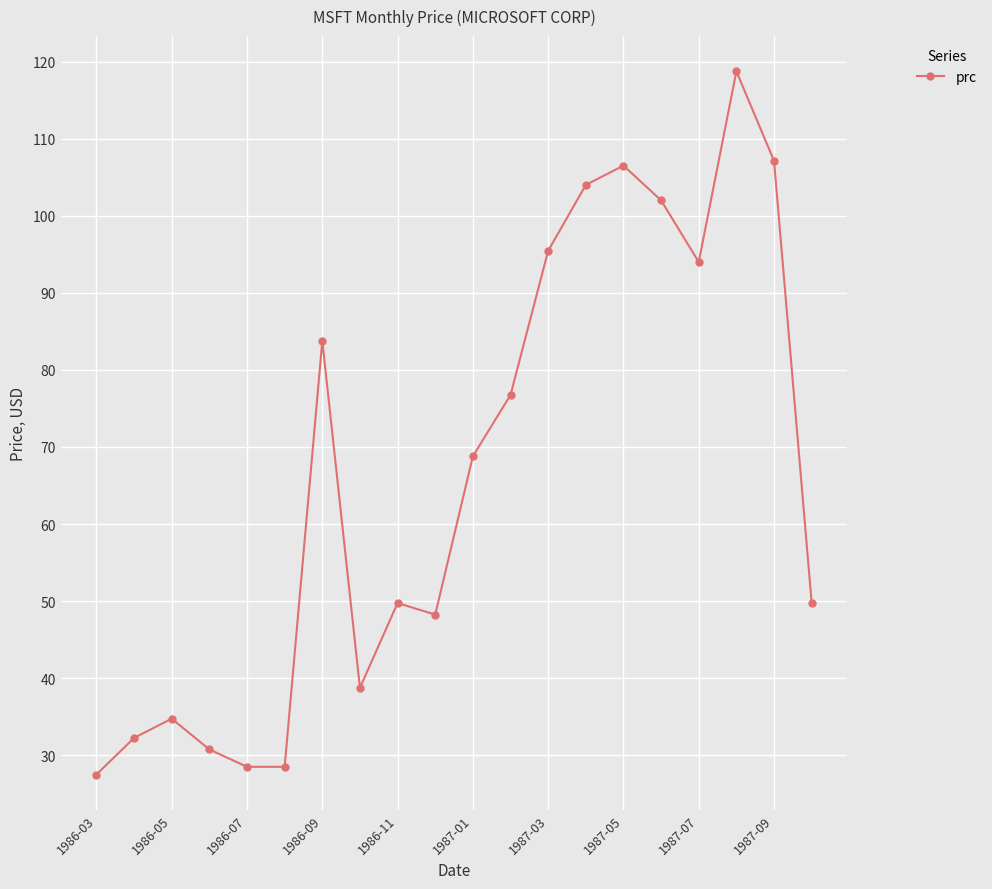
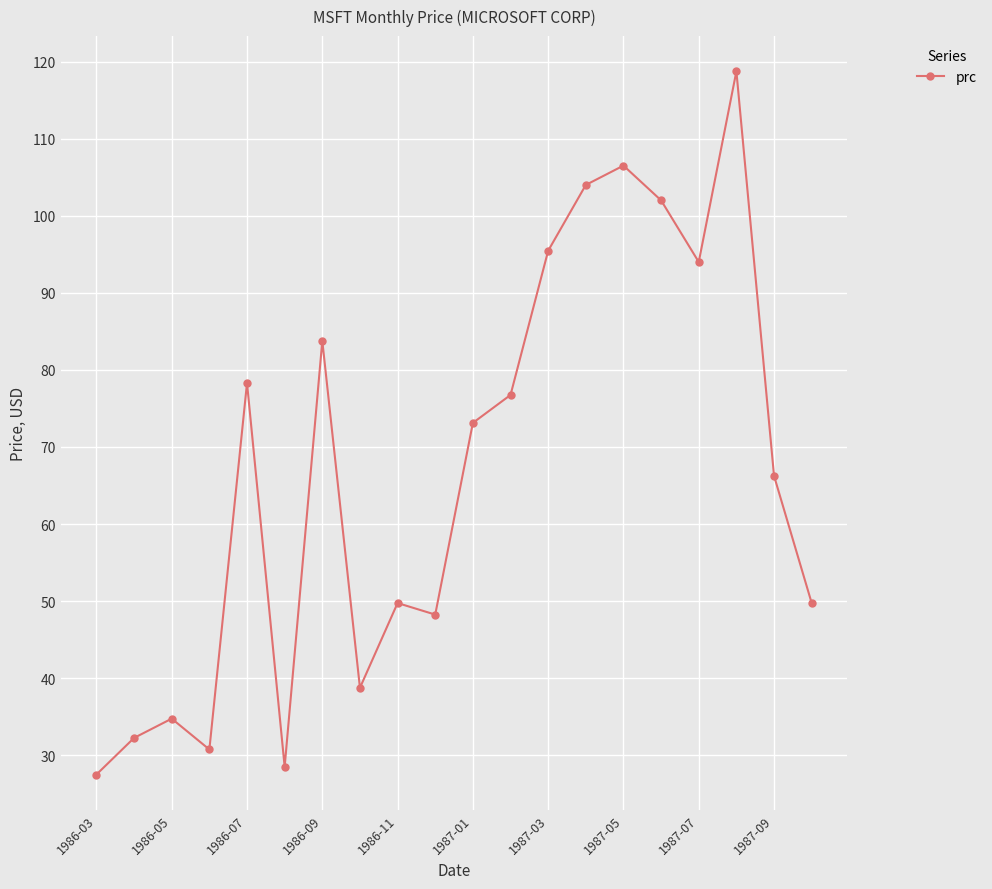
  {
    "1986-03": 28,
    "1986-05": 35,
-   "1986-07": 29,
+   "1986-07": 78,
    "1986-09": 84,
    "1986-11": 50,
-   "1987-01": 69,
+   "1987-01": 73,
    "1987-03": 95,
    "1987-05": 107,
    "1987-07": 94,
-   "1987-09": 107
+   "1987-09": 66
  }
